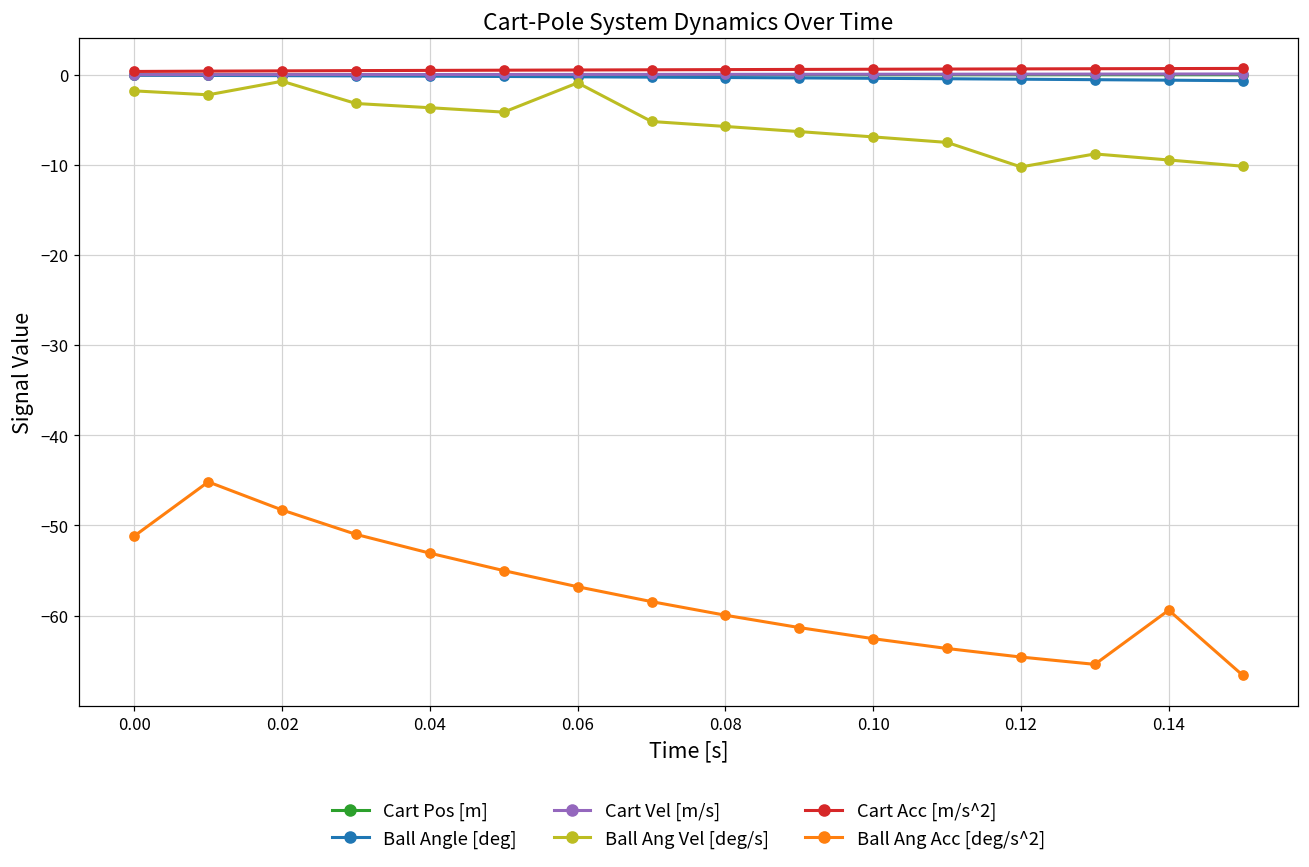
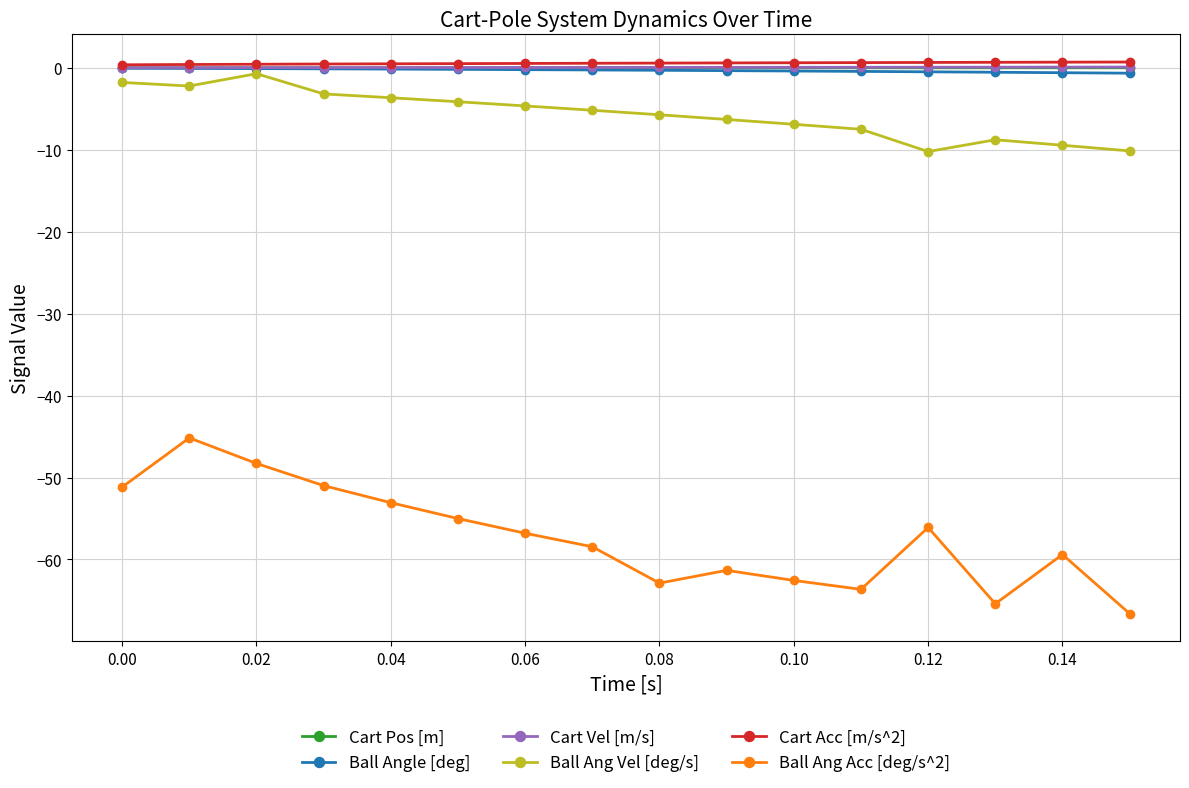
  {
    "Ball Angle [deg]": {
      "0.10": 0,
      "0.12": 0,
      "0.14": -1
    },
    "Ball Ang Vel [deg/s]": {
      "0.00": -2,
      "0.02": -1,
      "0.04": -4,
-     "0.06": -1,
+     "0.06": -5,
      "0.08": -6,
      "0.10": -7,
      "0.12": -10,
      "0.14": -9
    },
    "Cart Acc [m/s^2]": {
      "0.00": 0,
      "0.02": 0,
      "0.04": 0,
      "0.06": 1,
      "0.08": 1,
      "0.10": 1,
      "0.12": 1,
      "0.14": 1
    },
    "Ball Ang Acc [deg/s^2]": {
      "0.00": -51,
      "0.02": -48,
      "0.04": -53,
      "0.06": -57,
-     "0.08": -60,
+     "0.08": -63,
      "0.10": -63,
-     "0.12": -65,
+     "0.12": -56,
      "0.14": -59
    }
  }
